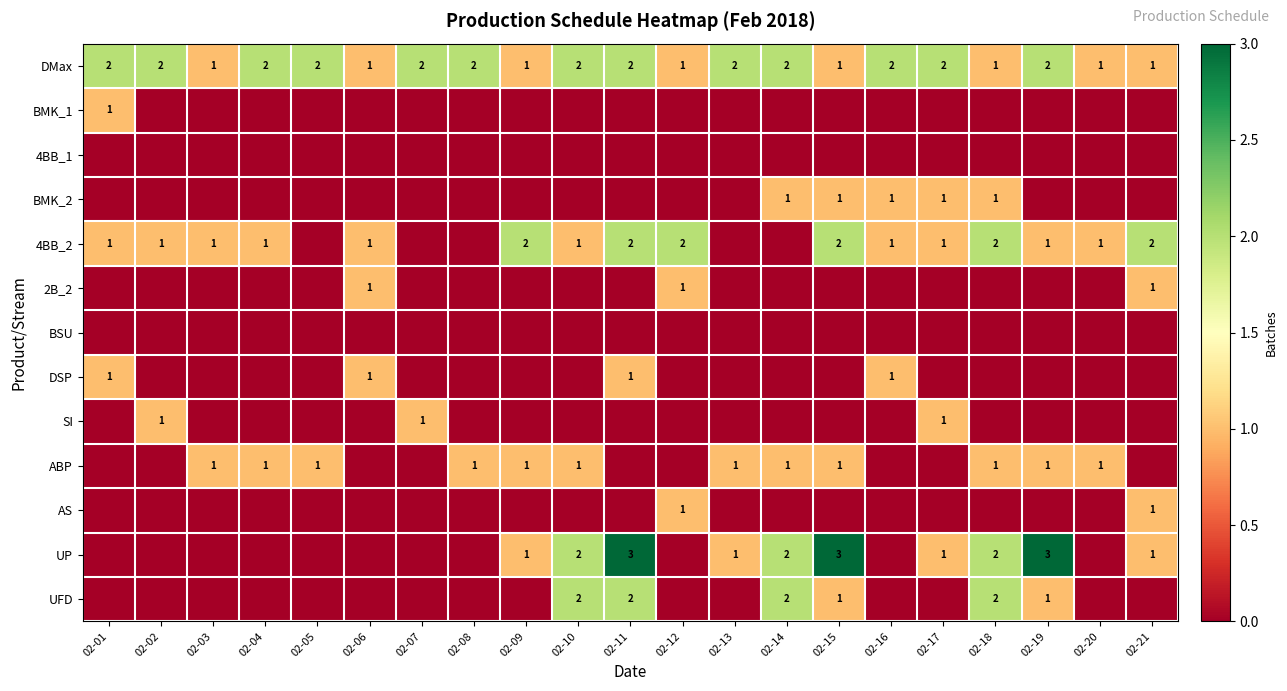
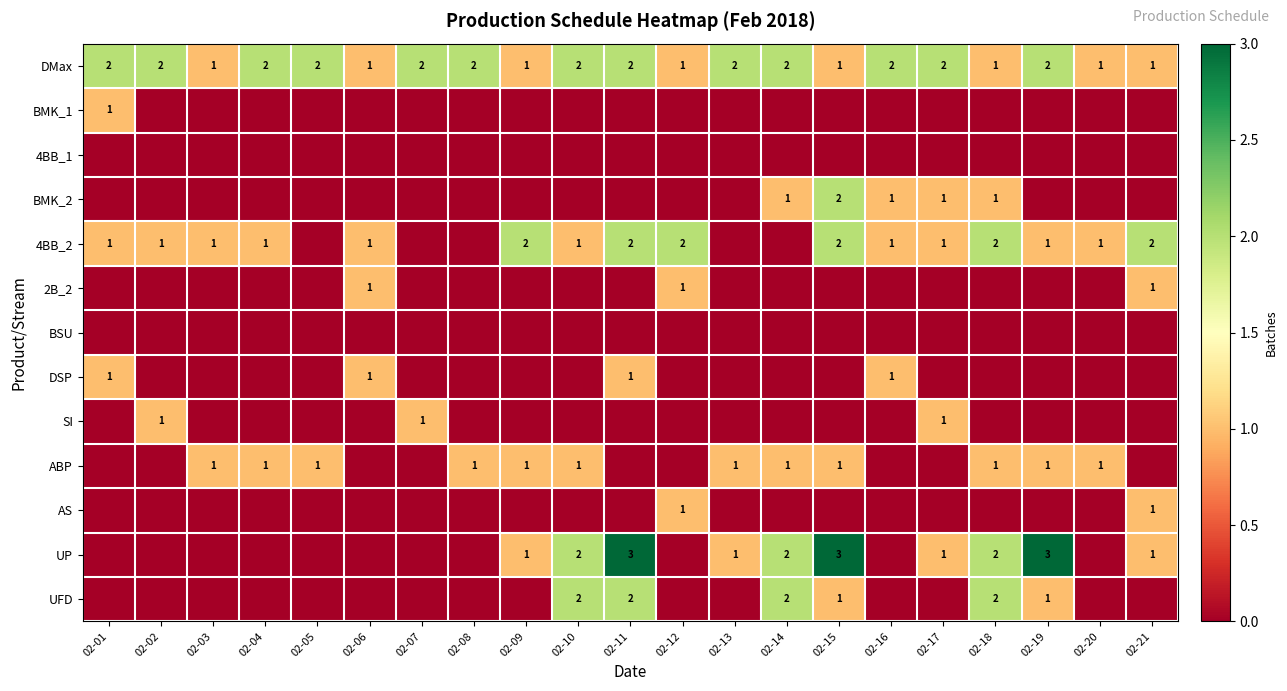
  {
    "DMax": {
      "02-01": 2,
      "02-02": 2,
      "02-03": 1,
      "02-04": 2,
      "02-05": 2,
      "02-06": 1,
      "02-07": 2,
      "02-08": 2,
      "02-09": 1,
      "02-10": 2,
      "02-11": 2,
      "02-12": 1,
      "02-13": 2,
      "02-14": 2,
      "02-15": 1,
      "02-16": 2,
      "02-17": 2,
      "02-18": 1,
      "02-19": 2,
      "02-20": 1,
      "02-21": 1
    },
    "BMK_1": {
      "02-01": 1
    },
    "BMK_2": {
      "02-14": 1,
-     "02-15": 1,
+     "02-15": 2,
      "02-16": 1,
      "02-17": 1,
      "02-18": 1
    },
    "4BB_2": {
      "02-01": 1,
      "02-02": 1,
      "02-03": 1,
      "02-04": 1,
      "02-06": 1,
      "02-09": 2,
      "02-10": 1,
      "02-11": 2,
      "02-12": 2,
      "02-15": 2,
      "02-16": 1,
      "02-17": 1,
      "02-18": 2,
      "02-19": 1,
      "02-20": 1,
      "02-21": 2
    },
    "2B_2": {
      "02-06": 1,
      "02-12": 1,
      "02-21": 1
    },
    "DSP": {
      "02-01": 1,
      "02-06": 1,
      "02-11": 1,
      "02-16": 1
    },
    "SI": {
      "02-02": 1,
      "02-07": 1,
      "02-17": 1
    },
    "ABP": {
      "02-03": 1,
      "02-04": 1,
      "02-05": 1,
      "02-08": 1,
      "02-09": 1,
      "02-10": 1,
      "02-13": 1,
      "02-14": 1,
      "02-15": 1,
      "02-18": 1,
      "02-19": 1,
      "02-20": 1
    },
    "AS": {
      "02-12": 1,
      "02-21": 1
    },
    "UP": {
      "02-09": 1,
      "02-10": 2,
      "02-11": 3,
      "02-13": 1,
      "02-14": 2,
      "02-15": 3,
      "02-17": 1,
      "02-18": 2,
      "02-19": 3,
      "02-21": 1
    },
    "UFD": {
      "02-10": 2,
      "02-11": 2,
      "02-14": 2,
      "02-15": 1,
      "02-18": 2,
      "02-19": 1
    }
  }
